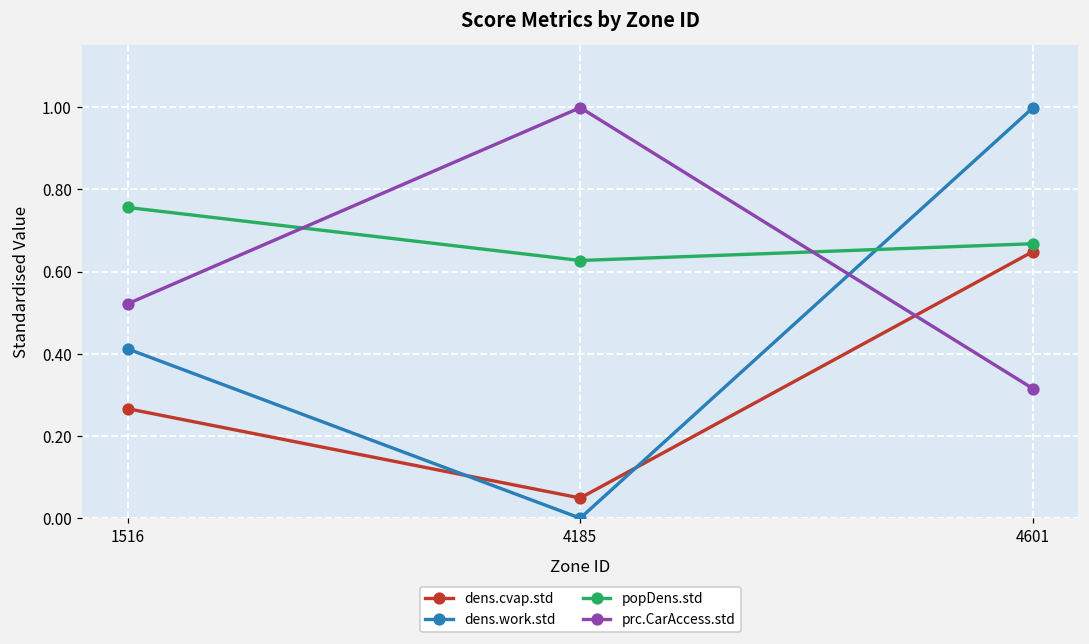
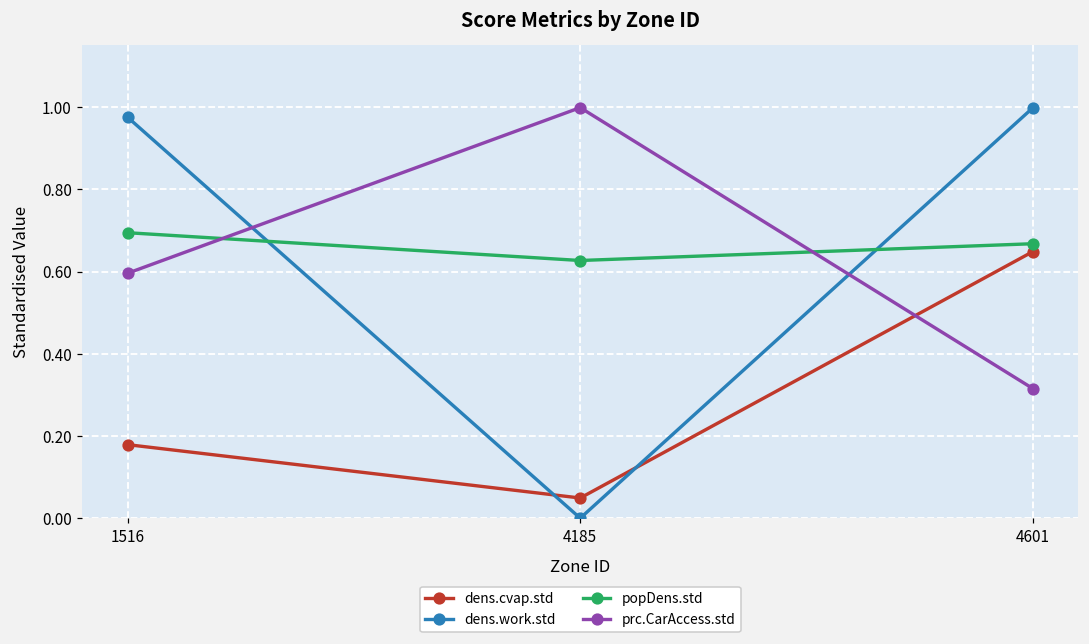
  {
    "dens.cvap.std": {
-     "1516": 0.27,
+     "1516": 0.18,
      "4185": 0.05,
      "4601": 0.65
    },
    "dens.work.std": {
-     "1516": 0.41,
+     "1516": 0.98,
      "4185": 0.00,
      "4601": 1.00
    },
    "popDens.std": {
-     "1516": 0.76,
+     "1516": 0.69,
      "4185": 0.63,
      "4601": 0.67
    },
    "prc.CarAccess.std": {
-     "1516": 0.52,
+     "1516": 0.60,
      "4185": 1.00,
      "4601": 0.32
    }
  }
